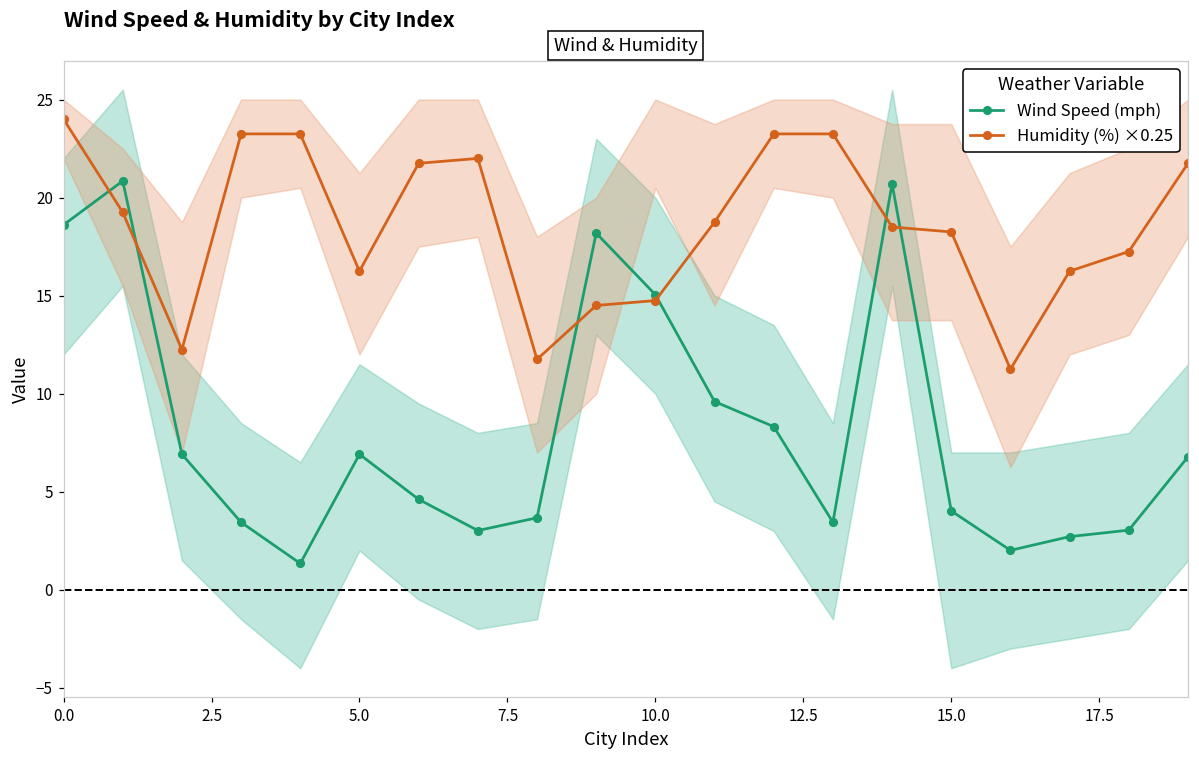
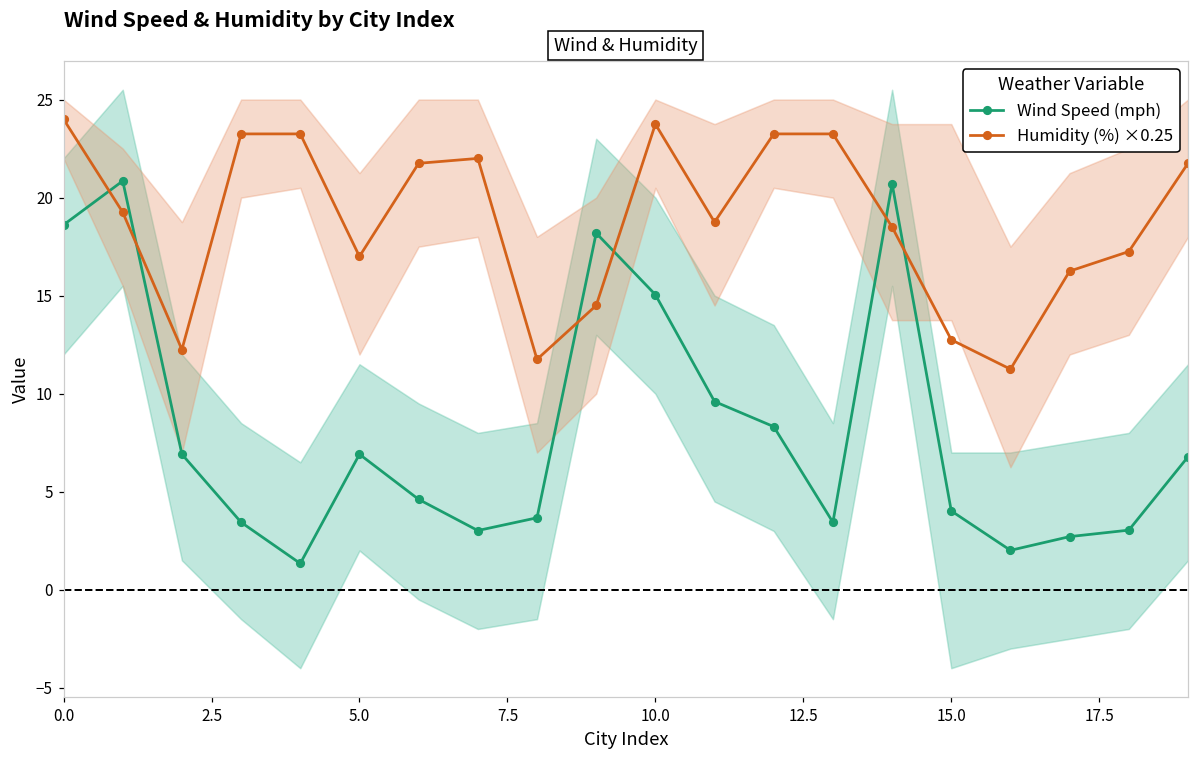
  {
    "Wind Speed (mph)": {
      "0.0": 18.6,
      "5.0": 6.9,
      "10.0": 15.1,
      "15.0": 4.0
    },
    "Humidity (%) ×0.25": {
      "0.0": 24.0,
-     "5.0": 16.3,
-     "10.0": 14.8,
-     "15.0": 18.3
+     "5.0": 17.0,
+     "10.0": 23.8,
+     "15.0": 12.8
    }
  }
